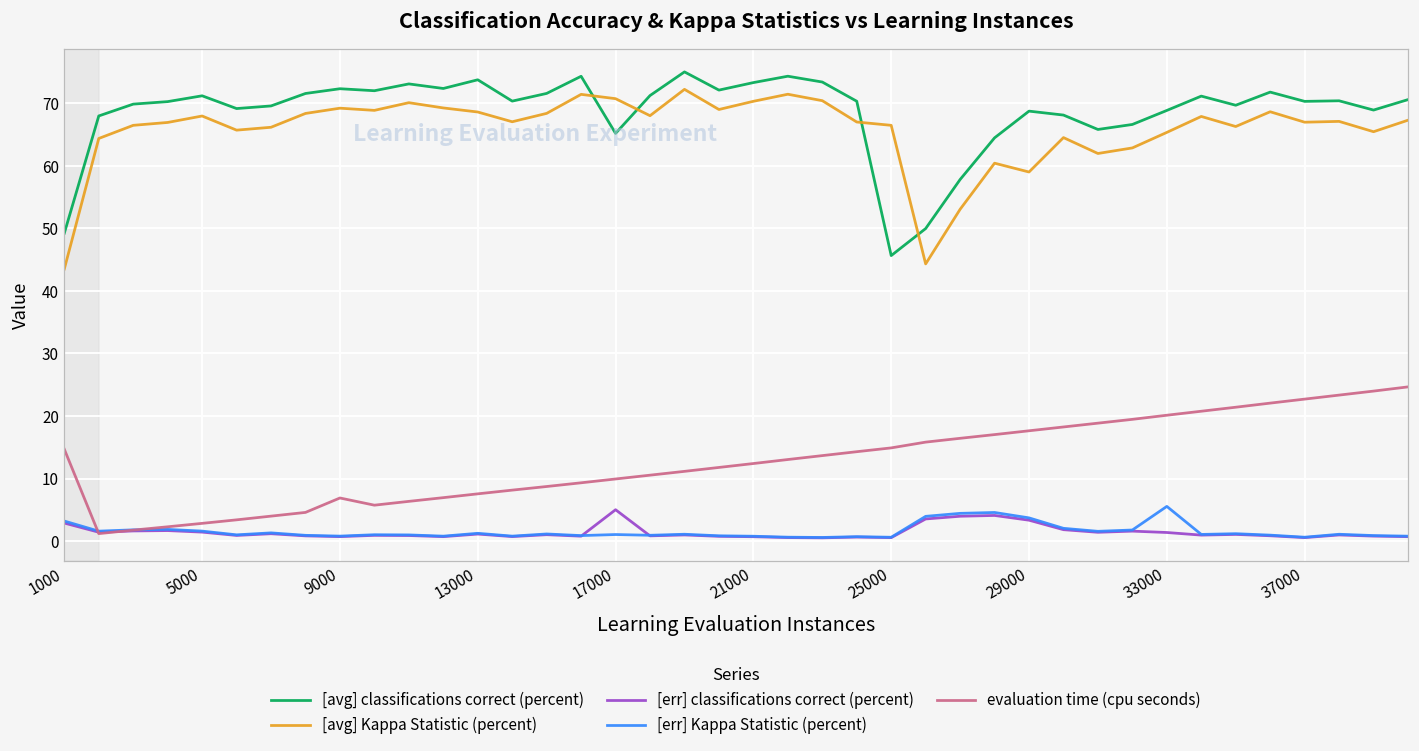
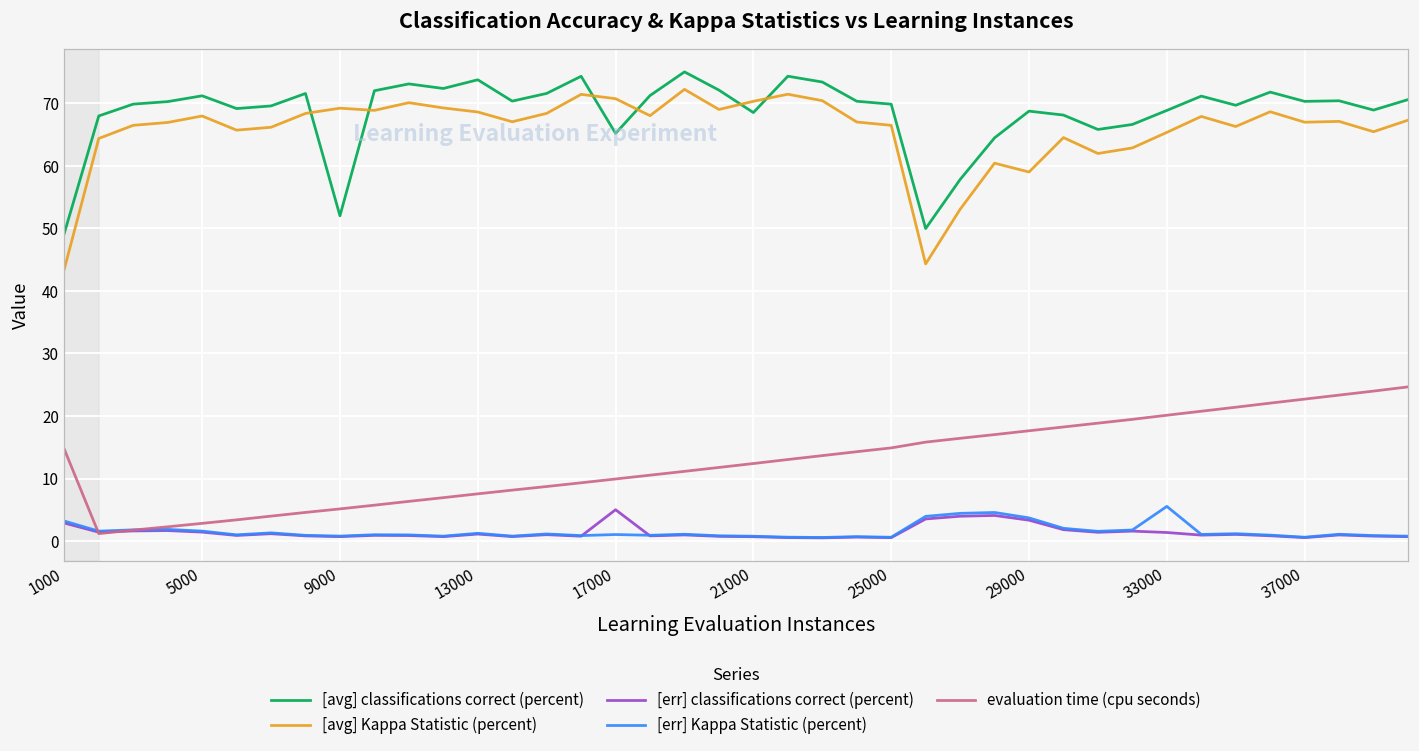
  {
    "[avg] classifications correct (percent)": {
      "1000": 49,
      "5000": 71,
-     "9000": 72,
+     "9000": 52,
      "13000": 74,
      "17000": 65,
-     "21000": 73,
-     "25000": 46,
+     "21000": 69,
+     "25000": 70,
      "29000": 69,
      "33000": 69,
      "37000": 70
    },
    "[avg] Kappa Statistic (percent)": {
      "1000": 44,
      "5000": 68,
      "9000": 69,
      "13000": 69,
      "17000": 71,
      "21000": 70,
      "25000": 66,
      "29000": 59,
      "33000": 65,
      "37000": 67
    },
    "[err] classifications correct (percent)": {
      "17000": 5,
      "33000": 1
    },
    "[err] Kappa Statistic (percent)": {
      "17000": 1,
      "33000": 6
    },
    "evaluation time (cpu seconds)": {
      "1000": 15,
      "5000": 3,
-     "9000": 7,
+     "9000": 5,
      "13000": 8,
      "17000": 10,
      "21000": 12,
      "25000": 15,
      "29000": 18,
      "33000": 20,
      "37000": 23
    }
  }
